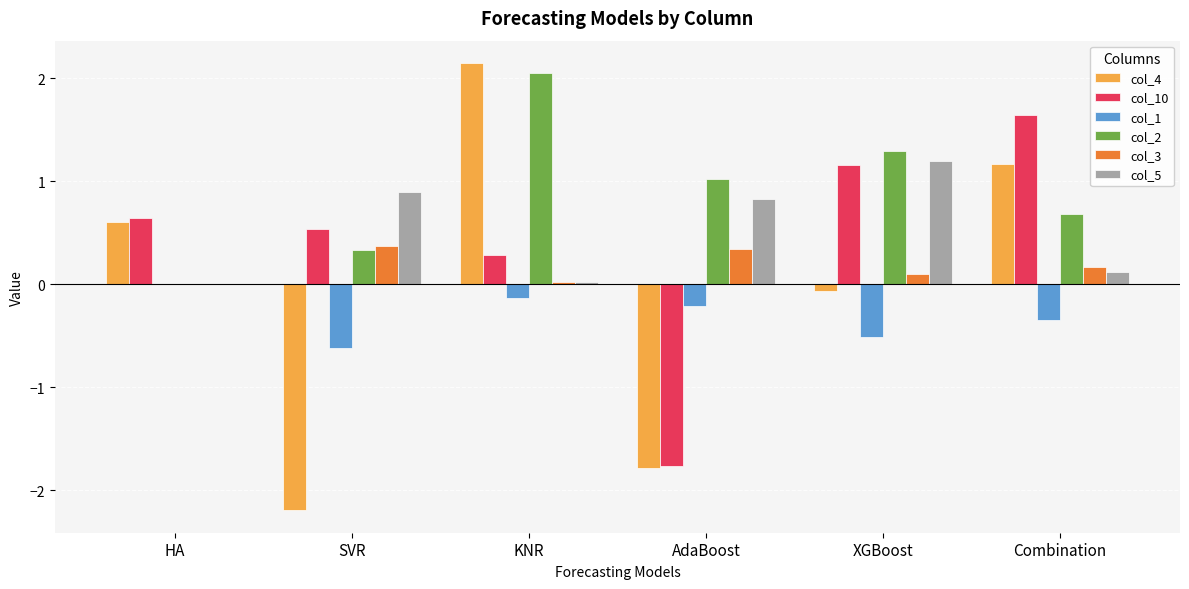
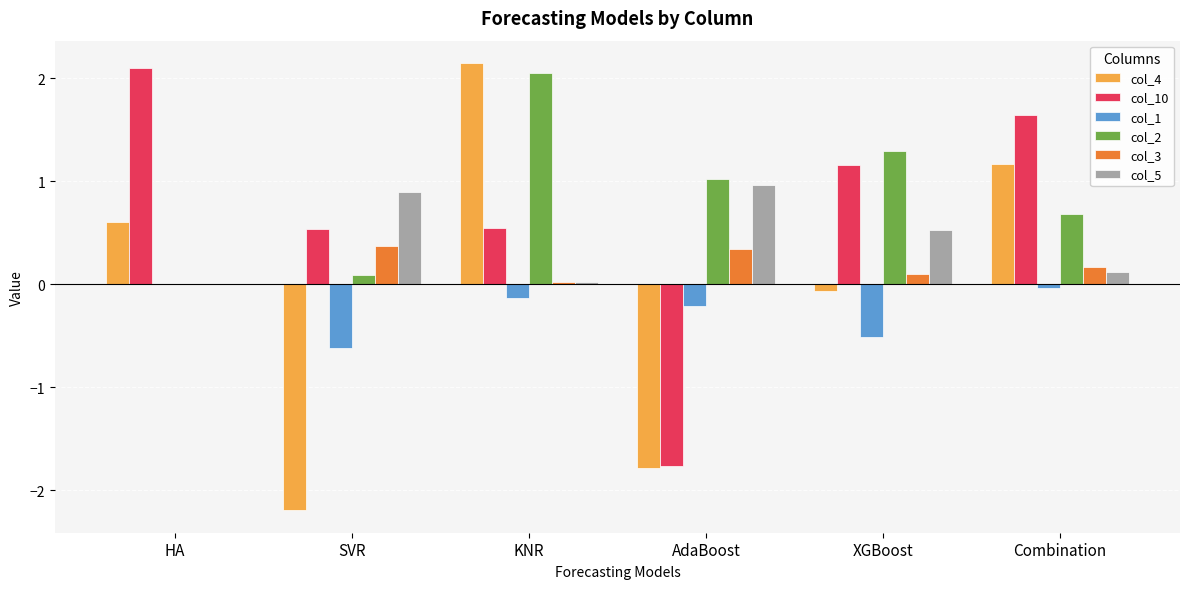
  {
    "col_10": {
-     "HA": 0.64,
+     "HA": 2.09,
      "SVR": 0.53,
-     "KNR": 0.29,
+     "KNR": 0.55,
      "AdaBoost": -1.76,
      "XGBoost": 1.15,
      "Combination": 1.64
    },
    "col_1": {
      "HA": 0.00,
      "SVR": -0.62,
      "KNR": -0.13,
      "AdaBoost": -0.21,
      "XGBoost": -0.52,
-     "Combination": -0.35
+     "Combination": -0.04
    },
    "col_2": {
      "HA": 0.00,
-     "SVR": 0.33,
+     "SVR": 0.08,
      "KNR": 2.05,
      "AdaBoost": 1.02,
      "XGBoost": 1.29,
      "Combination": 0.68
    },
    "col_5": {
      "HA": 0.00,
      "SVR": 0.90,
-     "AdaBoost": 0.83,
-     "XGBoost": 1.20,
+     "AdaBoost": 0.96,
+     "XGBoost": 0.53,
      "Combination": 0.12
    }
  }
